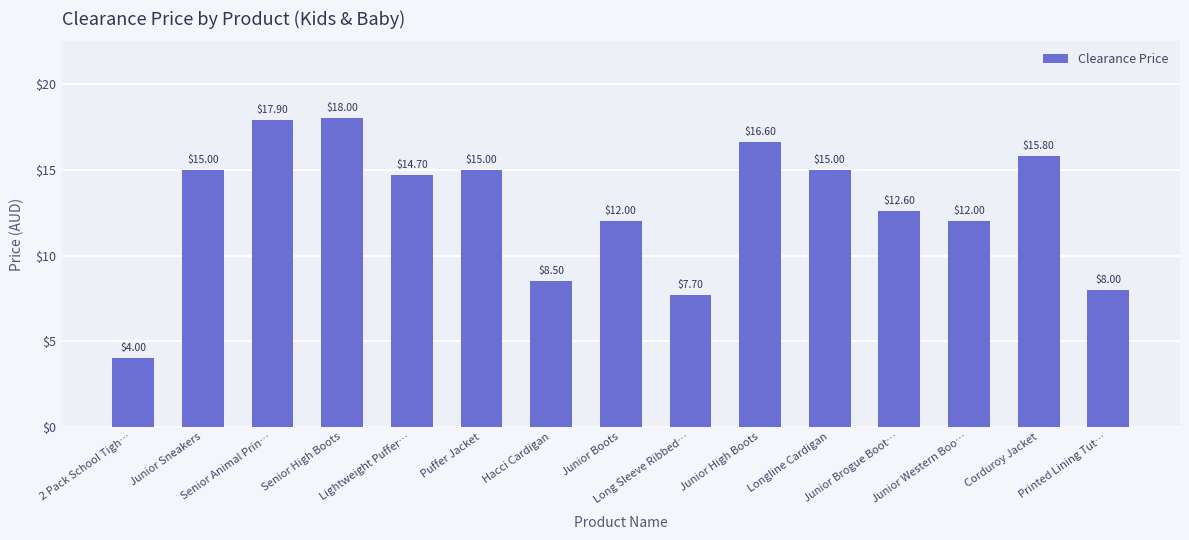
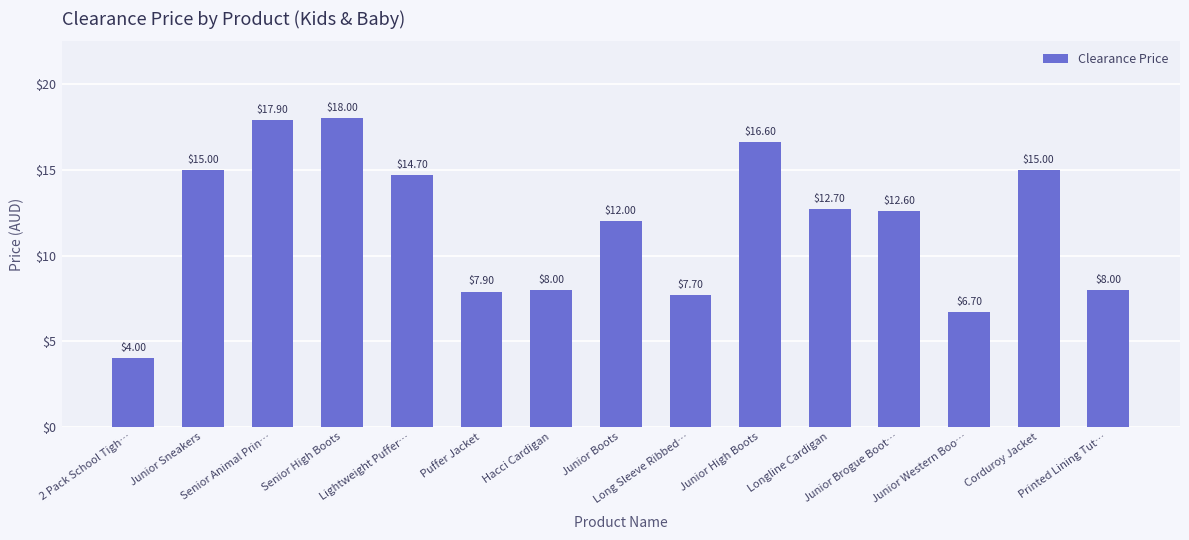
  {
    "2 Pack School Tigh…": "$4.00",
    "Junior Sneakers": "$15.00",
    "Senior Animal Prin…": "$17.90",
    "Senior High Boots": "$18.00",
    "Lightweight Puffer…": "$14.70",
-   "Puffer Jacket": "$15.00",
-   "Hacci Cardigan": "$8.50",
+   "Puffer Jacket": "$7.90",
+   "Hacci Cardigan": "$8.00",
    "Junior Boots": "$12.00",
    "Long Sleeve Ribbed…": "$7.70",
    "Junior High Boots": "$16.60",
-   "Longline Cardigan": "$15.00",
+   "Longline Cardigan": "$12.70",
    "Junior Brogue Boot…": "$12.60",
-   "Junior Western Boo…": "$12.00",
-   "Corduroy Jacket": "$15.80",
+   "Junior Western Boo…": "$6.70",
+   "Corduroy Jacket": "$15.00",
    "Printed Lining Tut…": "$8.00"
  }
